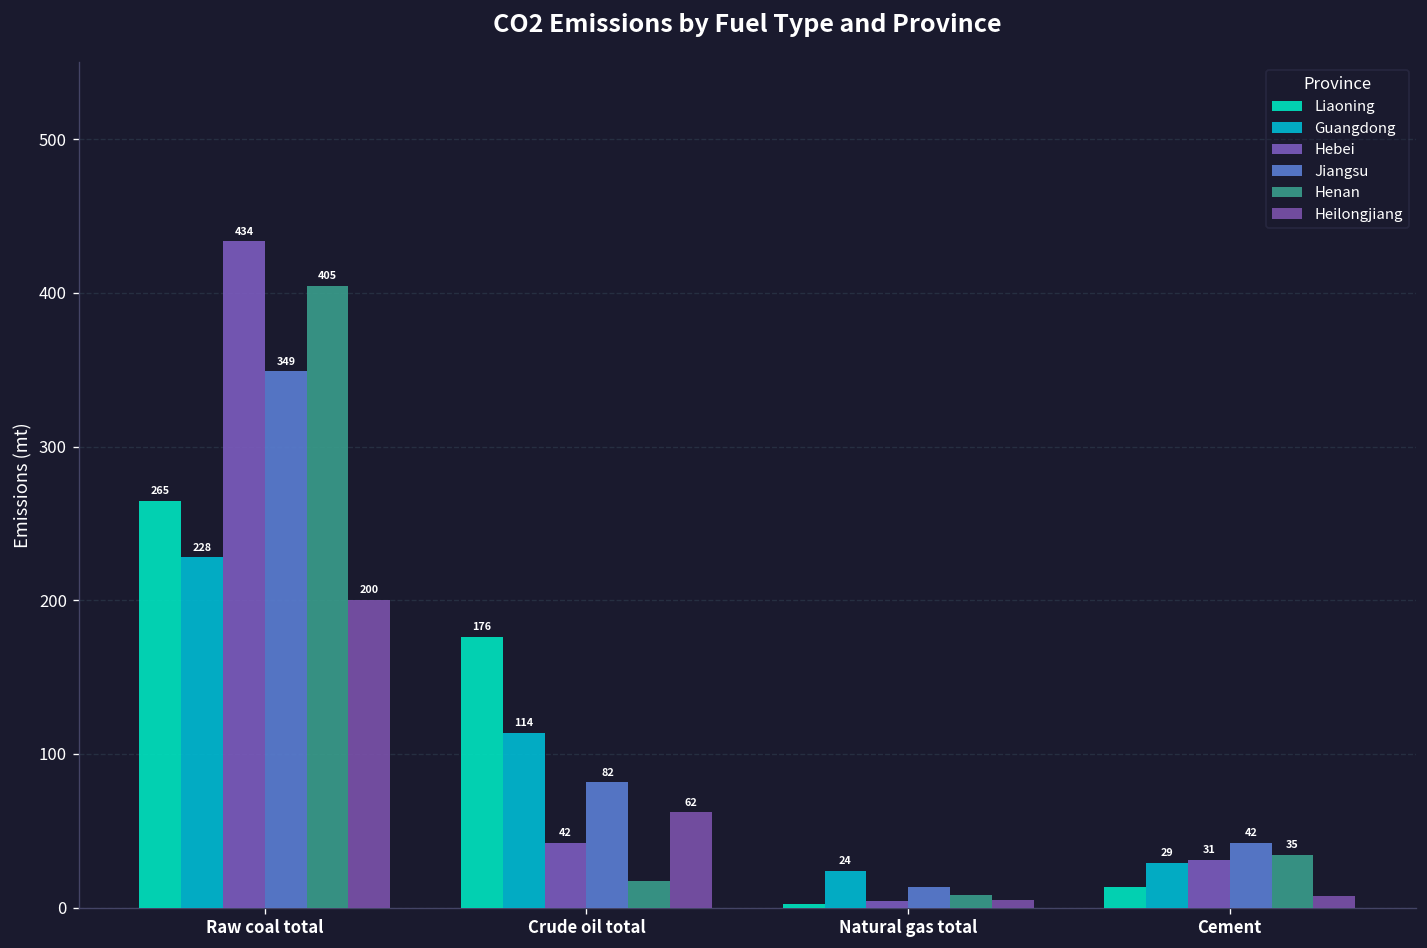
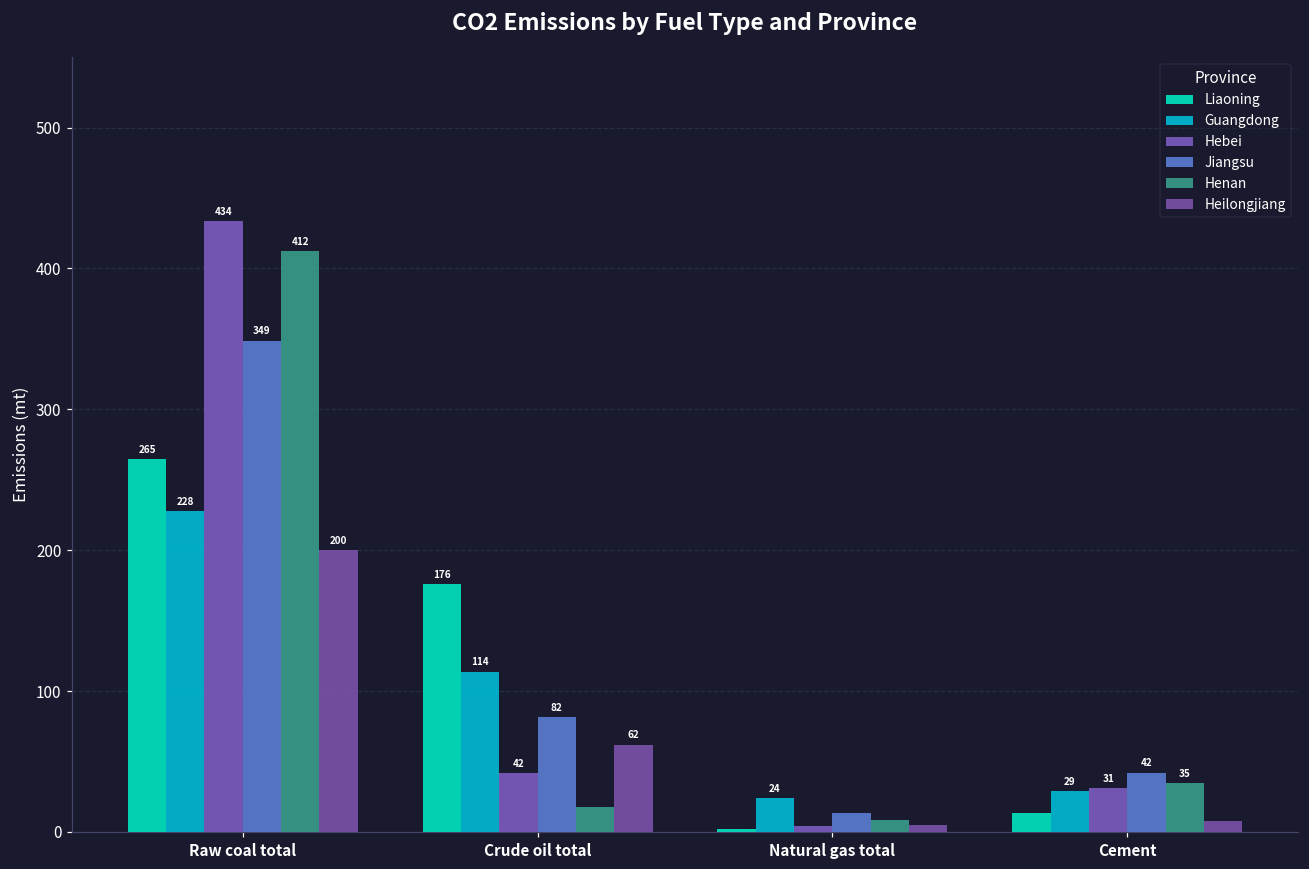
  {
    "Henan": {
-     "Raw coal total": 405,
+     "Raw coal total": 412,
      "Cement": 35
    }
  }
